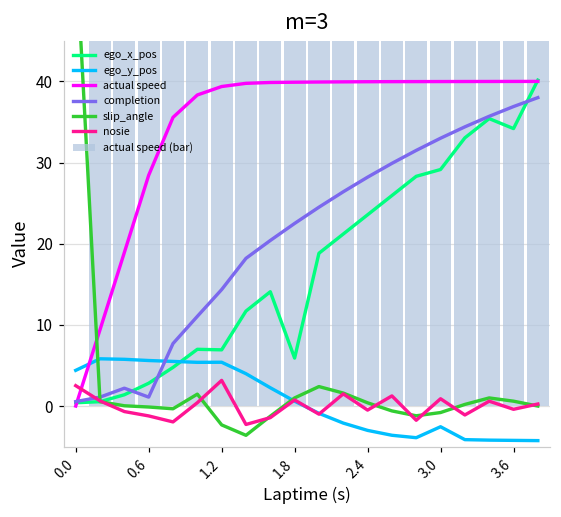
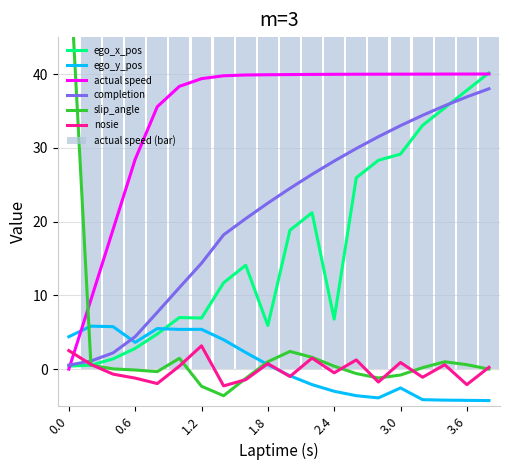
  {
    "actual speed (bar)": {
      "0.0": 0
    },
    "ego_x_pos": {
      "0.6": 3,
      "1.2": 7,
      "1.8": 6,
-     "2.4": 24,
+     "2.4": 7,
      "3.0": 29,
-     "3.6": 34
+     "3.6": 38
    },
    "ego_y_pos": {
      "0.0": 4,
-     "0.6": 6,
+     "0.6": 4,
      "1.2": 5,
      "2.4": -3,
      "3.0": -3,
      "3.6": -4
    },
    "actual speed": {
      "0.0": 0,
      "0.6": 28,
      "1.2": 39,
      "1.8": 40,
      "2.4": 40,
      "3.0": 40,
      "3.6": 40
    },
    "completion": {
-     "0.6": 1,
+     "0.6": 4,
      "1.2": 14,
      "1.8": 23,
      "2.4": 28,
      "3.0": 33,
      "3.6": 37
    },
    "slip_angle": {
      "0.6": 0,
      "1.2": -2,
      "2.4": 0,
      "3.0": -1,
      "3.6": 1
    },
    "nosie": {
      "0.0": 3,
      "0.6": -1,
      "1.2": 3,
      "2.4": -1,
      "3.0": 1,
-     "3.6": 0
+     "3.6": -2
    }
  }
